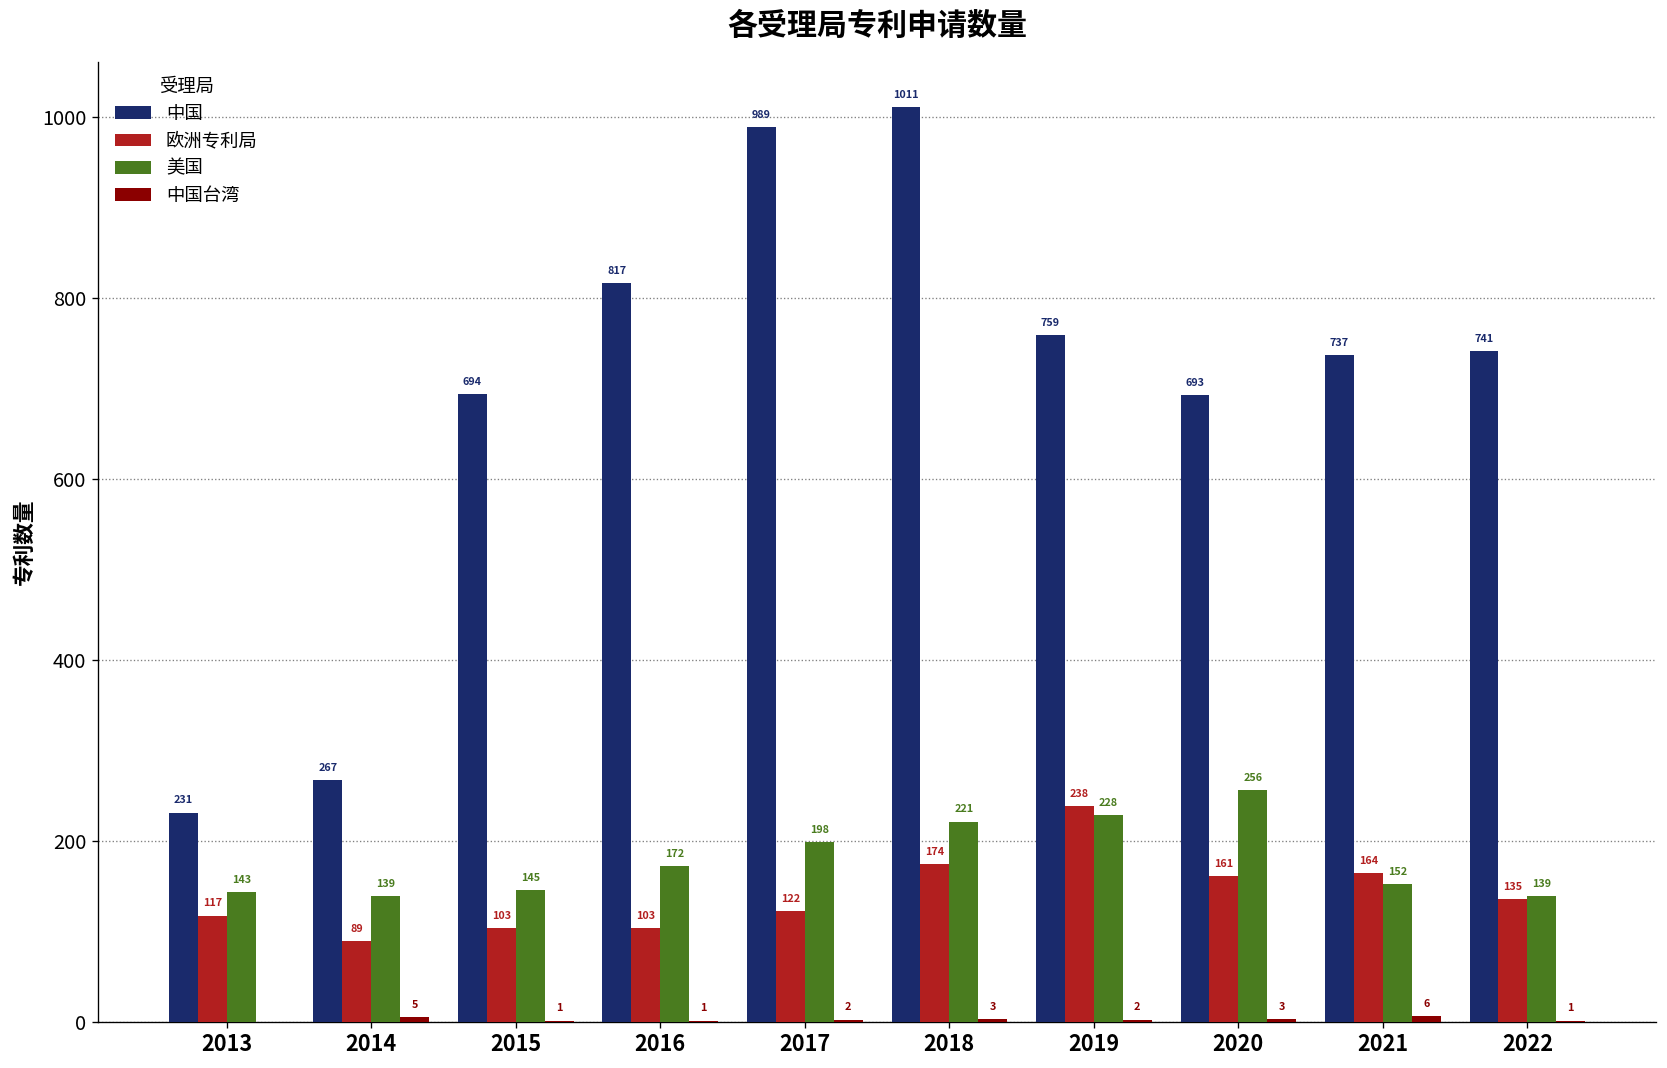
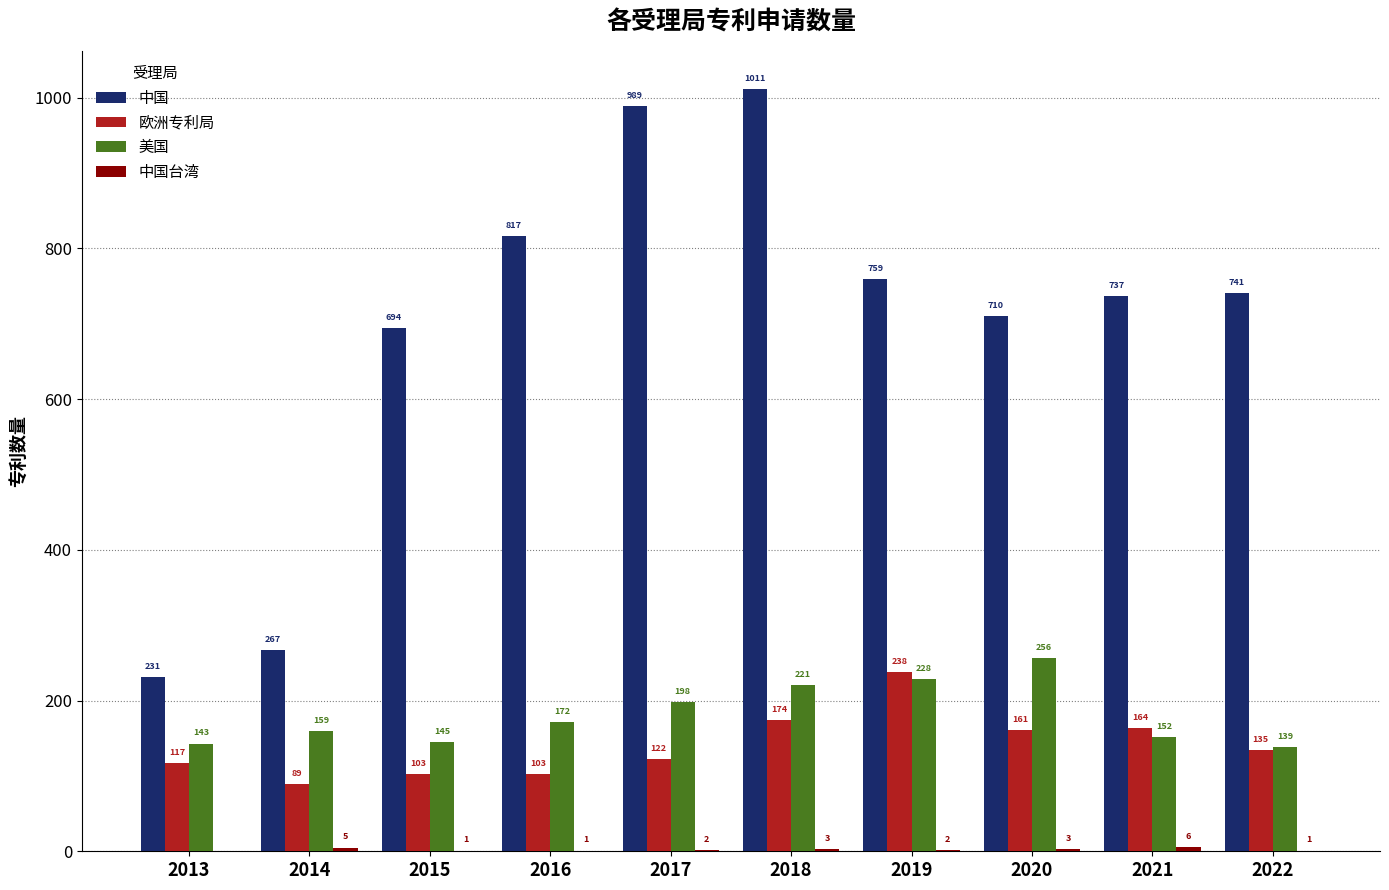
  {
    "中国": {
      "2013": 231,
      "2014": 267,
      "2015": 694,
      "2016": 817,
      "2017": 989,
      "2018": 1011,
      "2019": 759,
-     "2020": 693,
+     "2020": 710,
      "2021": 737,
      "2022": 741
    },
    "美国": {
      "2013": 143,
-     "2014": 139,
+     "2014": 159,
      "2015": 145,
      "2016": 172,
      "2017": 198,
      "2018": 221,
      "2019": 228,
      "2020": 256,
      "2021": 152,
      "2022": 139
    }
  }
